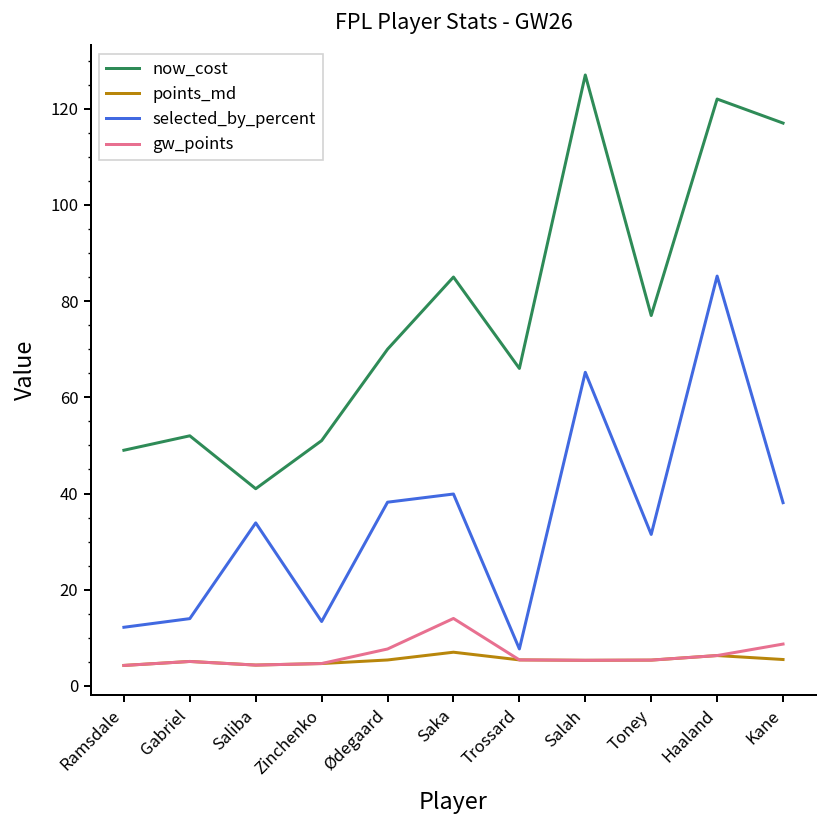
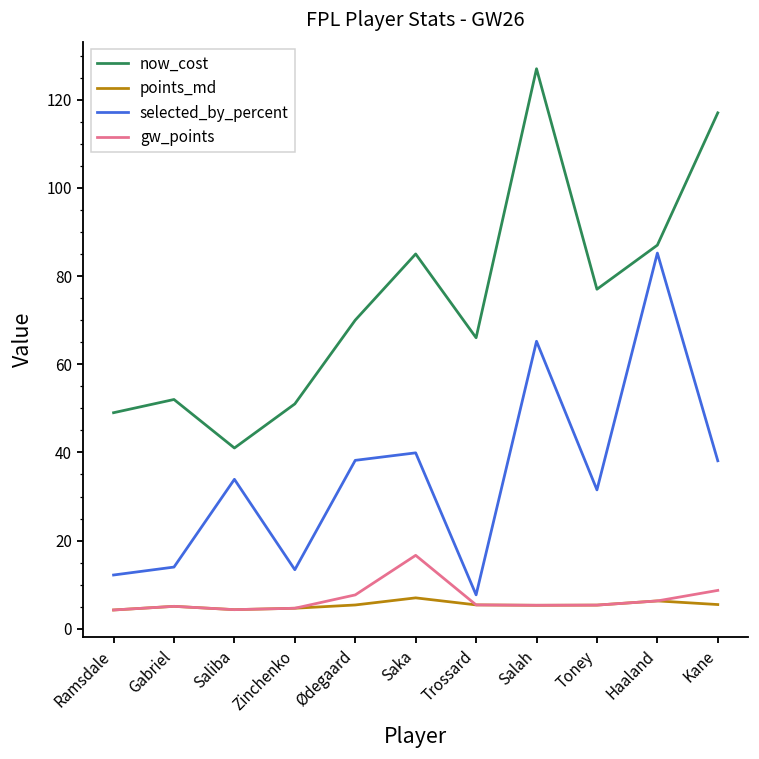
  {
    "now_cost": {
      "Ramsdale": 49,
      "Gabriel": 52,
      "Saliba": 41,
      "Zinchenko": 51,
      "Ødegaard": 70,
      "Saka": 85,
      "Trossard": 66,
      "Salah": 127,
      "Toney": 77,
-     "Haaland": 122,
+     "Haaland": 87,
      "Kane": 117
    },
    "points_md": {
      "Ødegaard": 5,
      "Saka": 7,
      "Kane": 5
    },
    "selected_by_percent": {
      "Ramsdale": 12,
      "Gabriel": 14,
      "Saliba": 34,
      "Zinchenko": 13,
      "Ødegaard": 38,
      "Saka": 40,
      "Trossard": 8,
      "Salah": 65,
      "Toney": 32,
      "Haaland": 85,
      "Kane": 38
    },
    "gw_points": {
      "Ødegaard": 8,
-     "Saka": 14,
+     "Saka": 17,
      "Kane": 9
    }
  }
